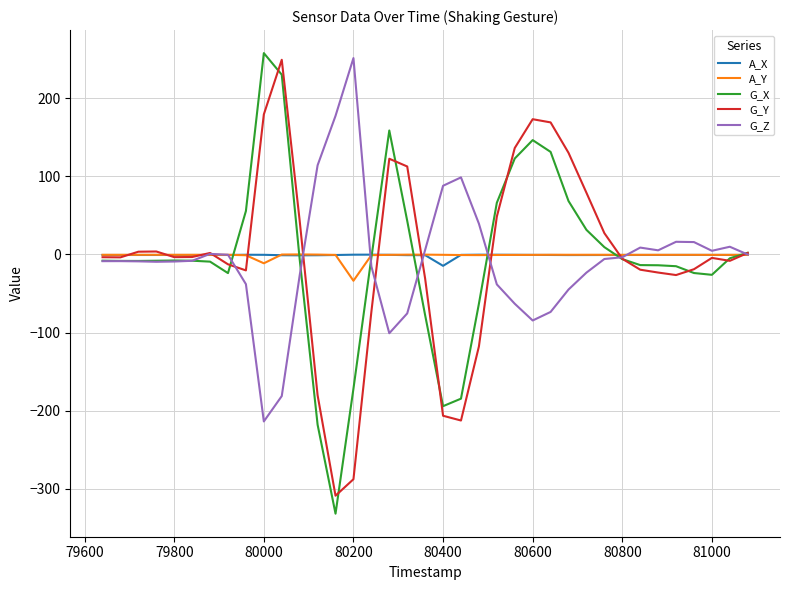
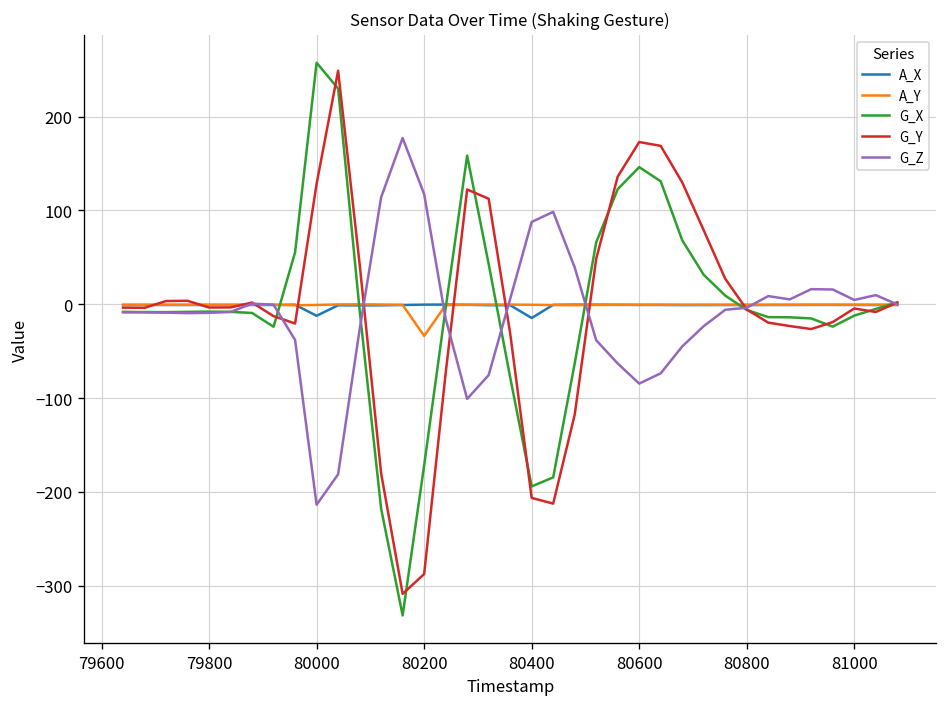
  {
    "A_X": {
-     "80000": 0,
+     "80000": -10,
      "80200": 0,
      "80400": -10
    },
    "A_Y": {
-     "80000": -10,
+     "80000": 0,
      "80200": -30,
      "80400": 0
    },
    "G_X": {
      "80000": 260,
      "80200": -170,
      "80400": -190,
      "80600": 150,
-     "81000": -30
+     "81000": -10
    },
    "G_Y": {
-     "80000": 180,
+     "80000": 130,
      "80200": -290,
      "80400": -210,
      "80600": 170,
      "81000": 0
    },
    "G_Z": {
      "80000": -210,
-     "80200": 250,
+     "80200": 120,
      "80400": 90,
      "80600": -80,
      "81000": 0
    }
  }
